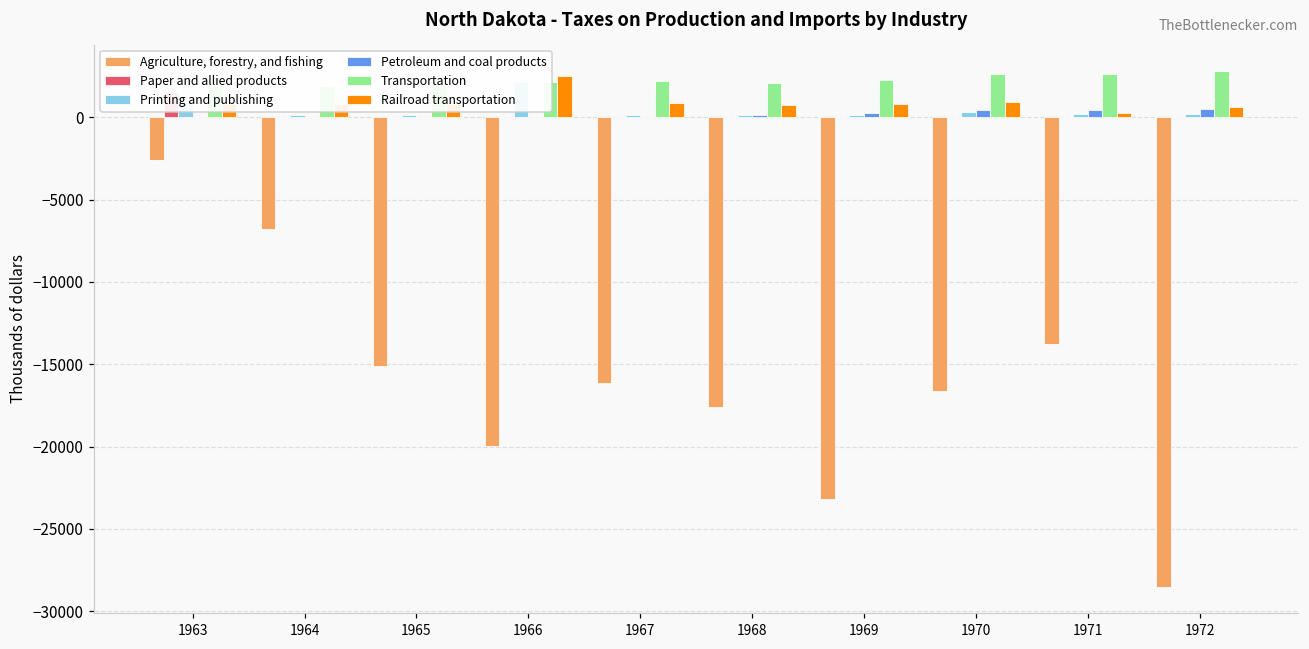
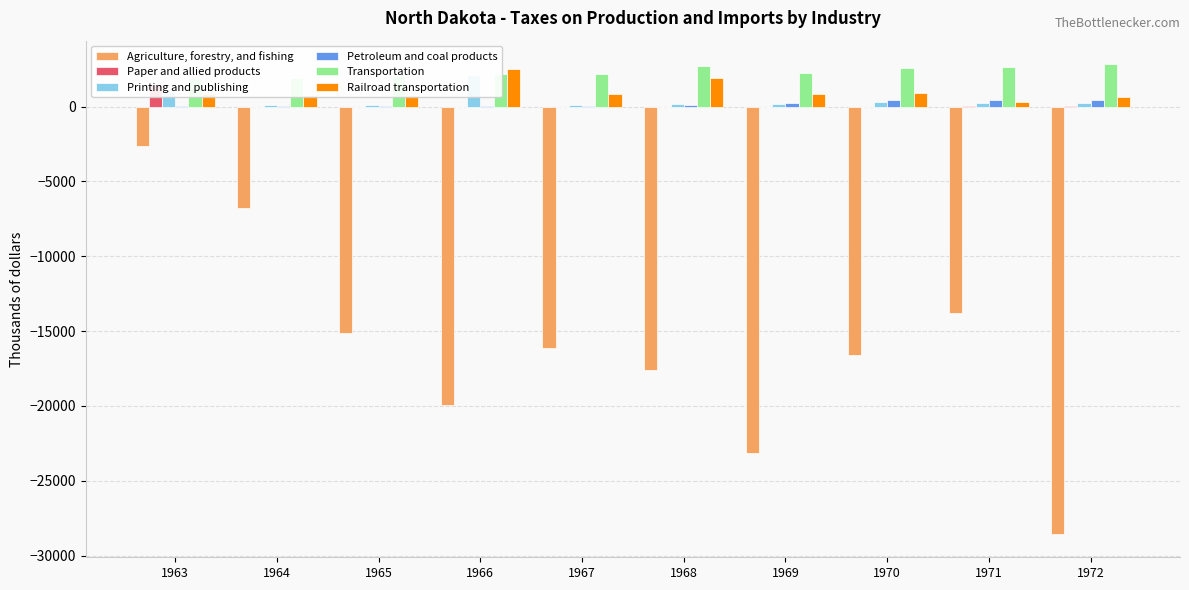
  {
    "Agriculture, forestry, and fishing": {
      "1963": -2600,
      "1964": -6800,
      "1965": -15100,
      "1966": -20000,
      "1967": -16100,
      "1968": -17600,
      "1969": -23200,
      "1970": -16600,
      "1971": -13800,
      "1972": -28500
    },
    "Printing and publishing": {
      "1970": 300,
      "1971": 200,
      "1972": 200
    },
    "Petroleum and coal products": {
      "1969": 200,
      "1970": 400,
      "1971": 400,
      "1972": 500
    },
    "Transportation": {
      "1967": 2200,
-     "1968": 2100,
+     "1968": 2700,
      "1969": 2300,
      "1970": 2600,
      "1971": 2600,
      "1972": 2800
    },
    "Railroad transportation": {
      "1966": 2500,
      "1967": 900,
-     "1968": 700,
+     "1968": 1900,
      "1969": 800,
      "1970": 900,
      "1971": 300,
      "1972": 600
    }
  }
